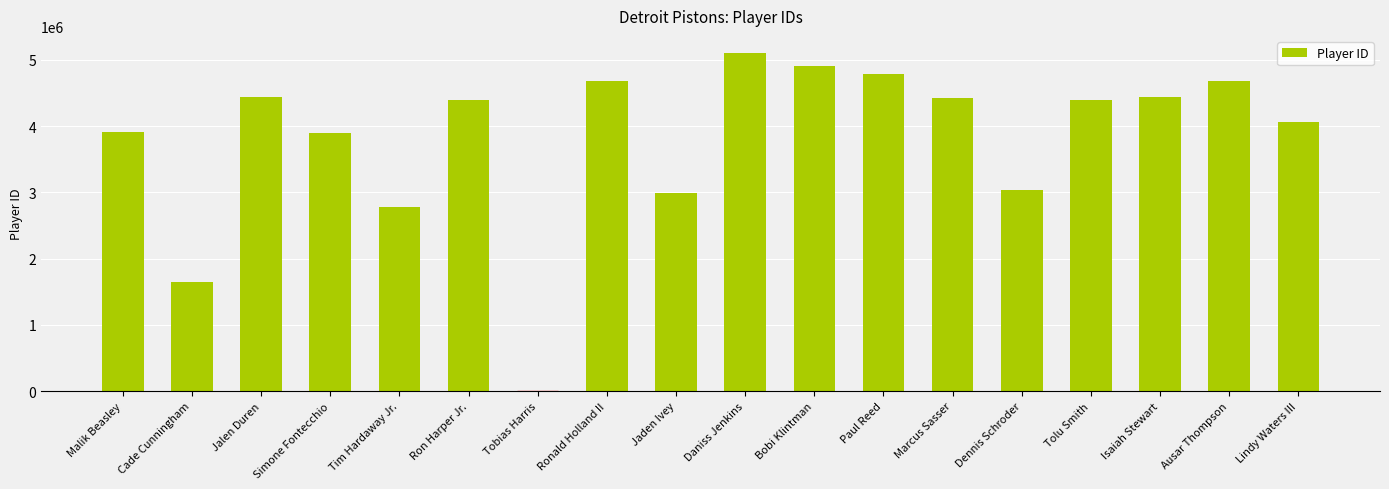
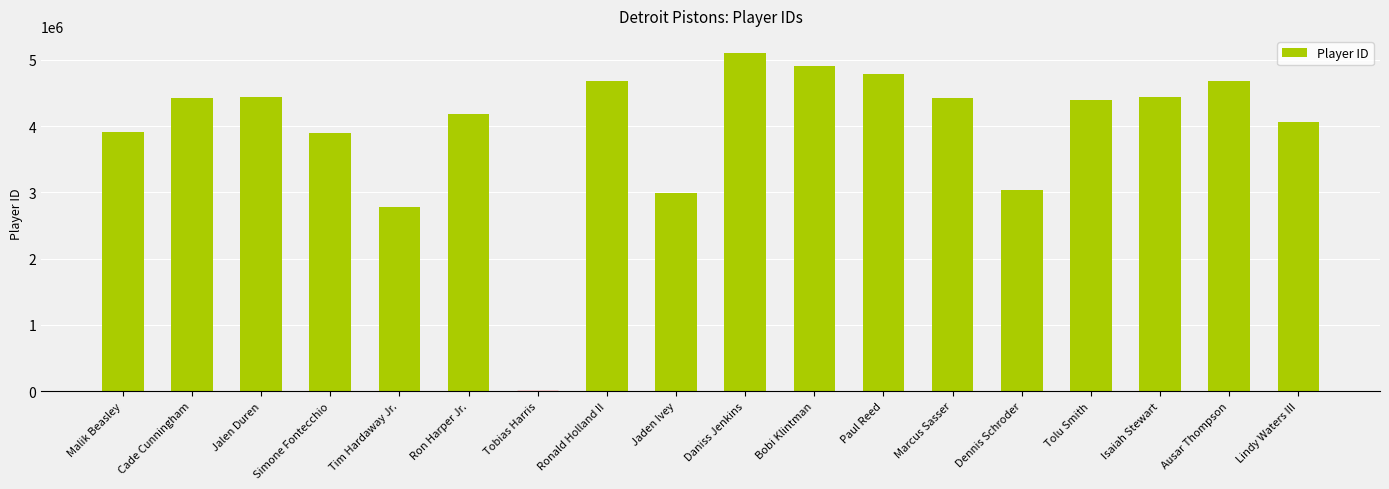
  {
    "Malik Beasley": 3900000,
-   "Cade Cunningham": 1600000,
+   "Cade Cunningham": 4400000,
    "Jalen Duren": 4400000,
    "Simone Fontecchio": 3900000,
    "Tim Hardaway Jr.": 2800000,
-   "Ron Harper Jr.": 4400000,
+   "Ron Harper Jr.": 4200000,
    "Ronald Holland II": 4700000,
    "Jaden Ivey": 3000000,
    "Daniss Jenkins": 5100000,
    "Bobi Klintman": 4900000,
    "Paul Reed": 4800000,
    "Marcus Sasser": 4400000,
    "Dennis Schroder": 3000000,
    "Tolu Smith": 4400000,
    "Isaiah Stewart": 4400000,
    "Ausar Thompson": 4700000,
    "Lindy Waters III": 4100000
  }
